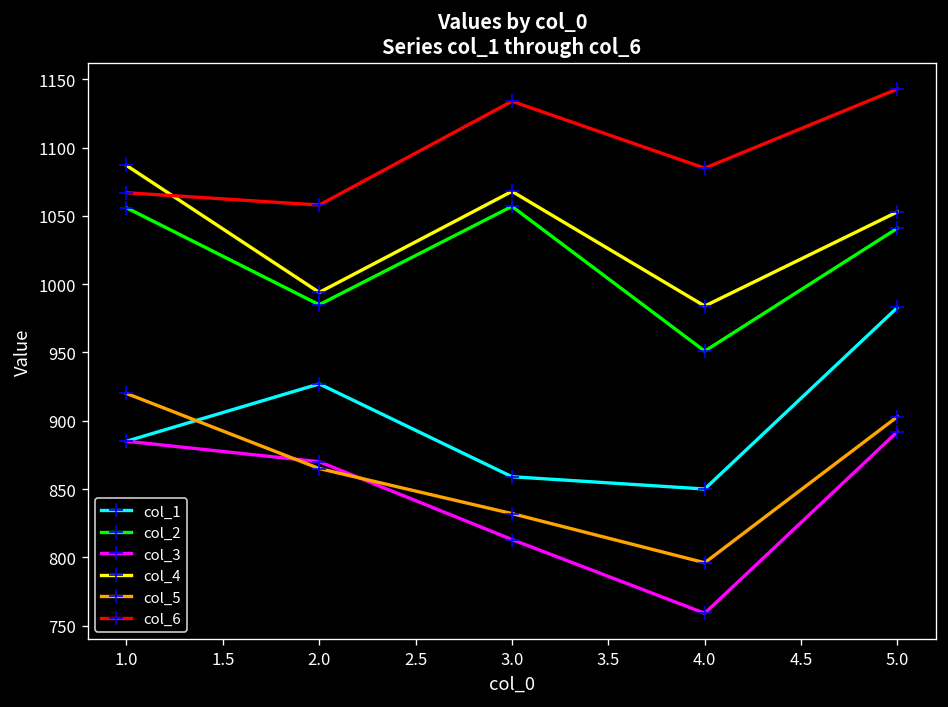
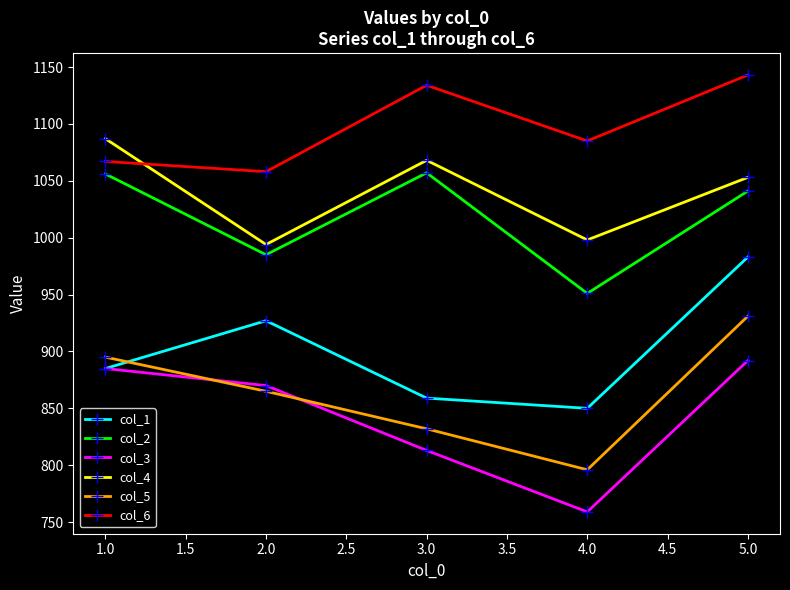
  {
    "col_1": {
      "2.0": 927,
      "3.0": 859,
      "4.0": 850,
      "5.0": 983
    },
    "col_2": {
      "1.0": 1056,
      "2.0": 985,
      "3.0": 1057,
      "4.0": 951,
      "5.0": 1041
    },
    "col_3": {
      "2.0": 870,
      "3.0": 813,
      "4.0": 759,
      "5.0": 892
    },
    "col_4": {
      "1.0": 1087,
      "2.0": 994,
      "3.0": 1068,
-     "4.0": 984,
+     "4.0": 998,
      "5.0": 1053
    },
    "col_5": {
-     "1.0": 920,
+     "1.0": 895,
      "2.0": 865,
      "3.0": 832,
      "4.0": 796,
-     "5.0": 903
+     "5.0": 931
    },
    "col_6": {
      "1.0": 1067,
      "2.0": 1058,
      "3.0": 1134,
      "4.0": 1085,
      "5.0": 1143
    }
  }
